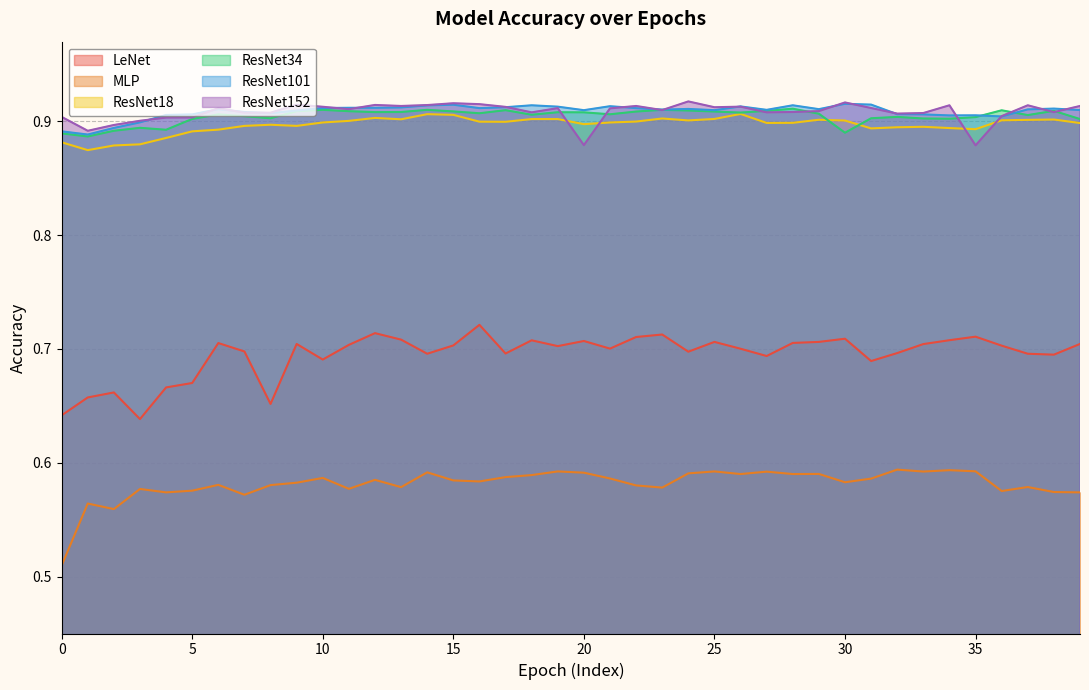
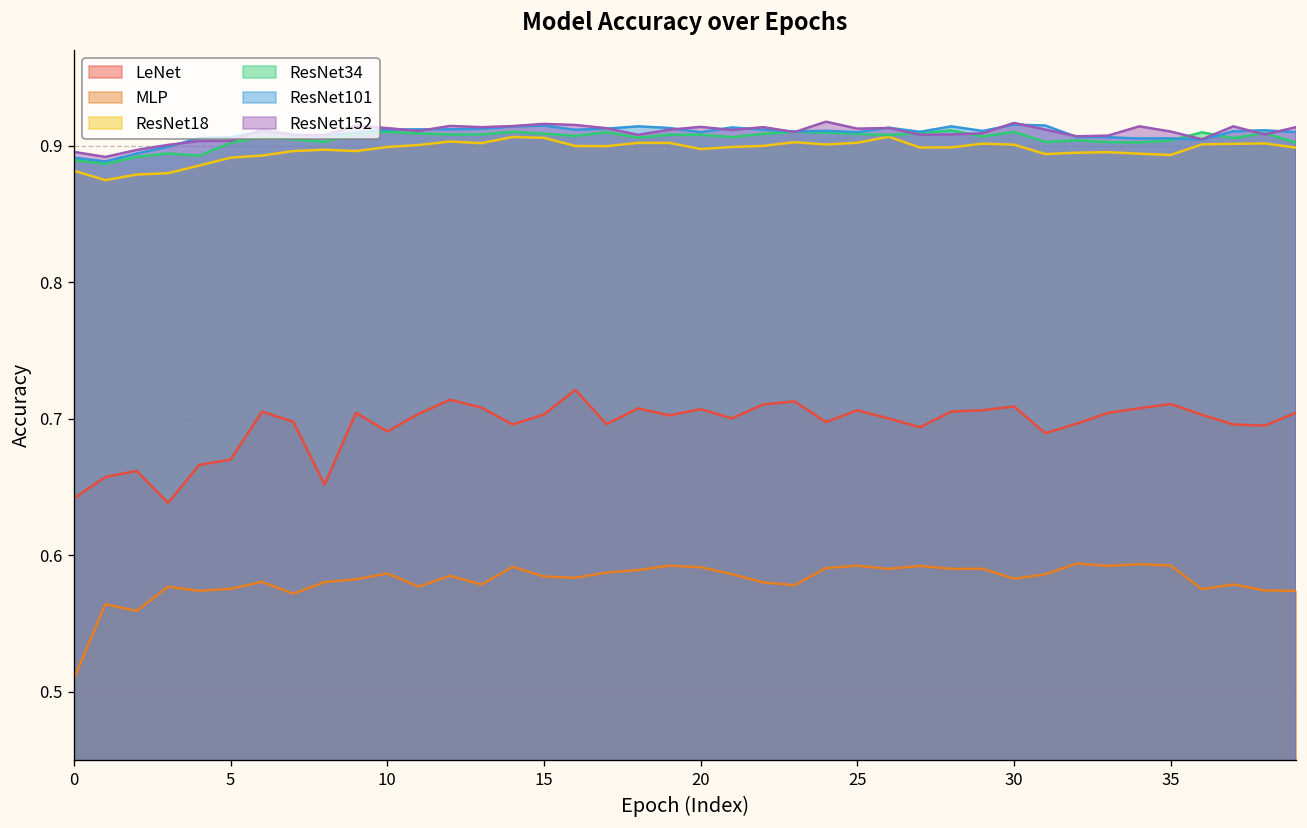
  {
    "ResNet34": {
      "15": 0.91,
-     "30": 0.89
+     "30": 0.91
    },
    "ResNet152": {
-     "0": 0.904,
-     "20": 0.879,
+     "0": 0.895,
+     "20": 0.914,
      "25": 0.912,
-     "35": 0.879
+     "35": 0.910
    }
  }
